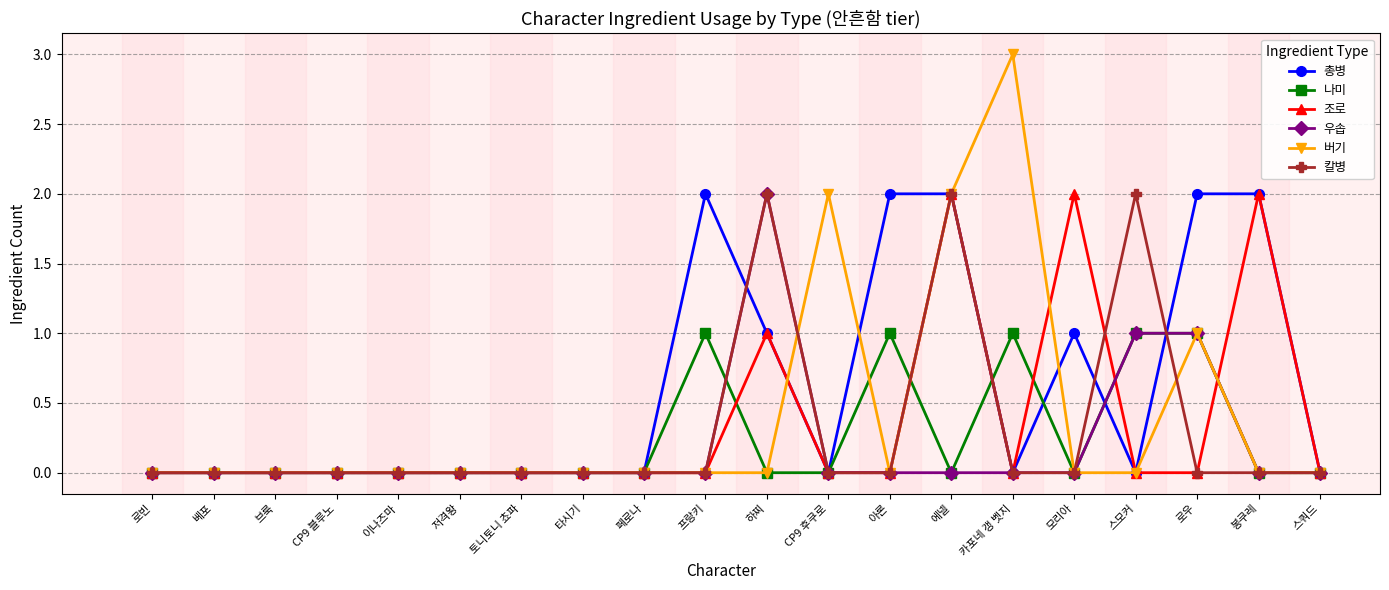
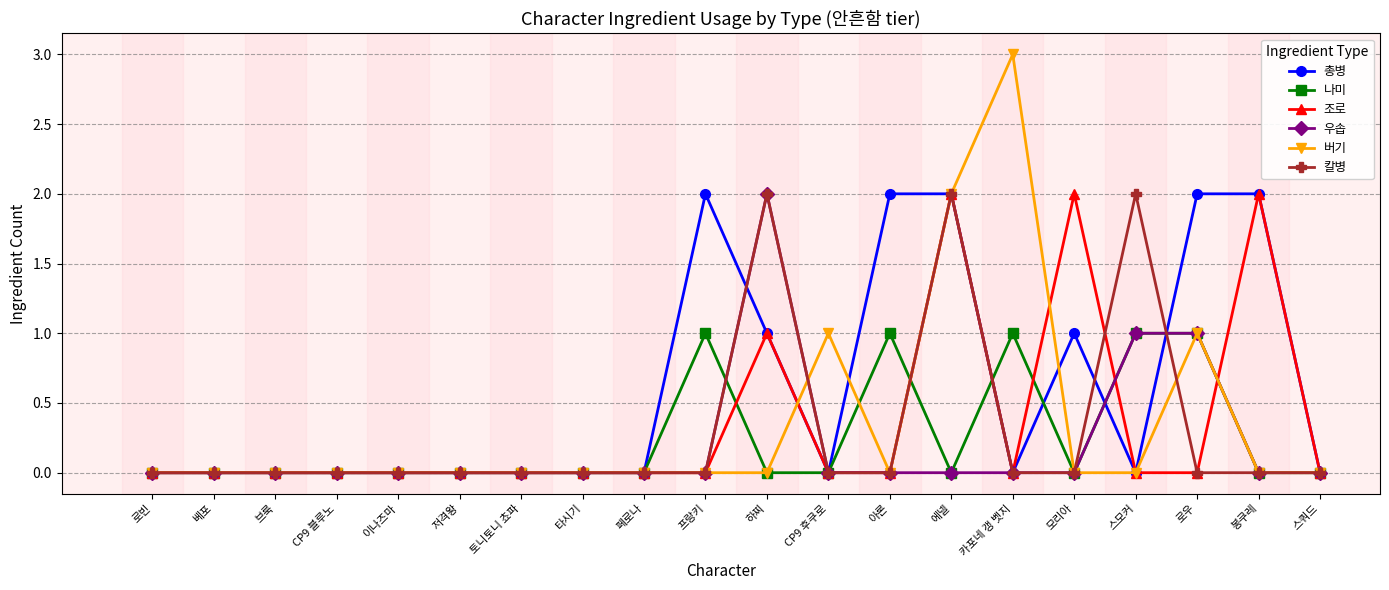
  {
    "총병": {
      "프랑키": 2,
      "아론": 2,
      "모리아": 1,
      "로우": 2
    },
    "나미": {
      "프랑키": 1,
      "아론": 1,
      "카포네 갱 벳지": 1
    },
    "조로": {
      "모리아": 2
    },
    "버기": {
-     "CP9 후쿠로": 2,
+     "CP9 후쿠로": 1,
      "카포네 갱 벳지": 3
    },
    "칼병": {
      "스모커": 2
    }
  }
